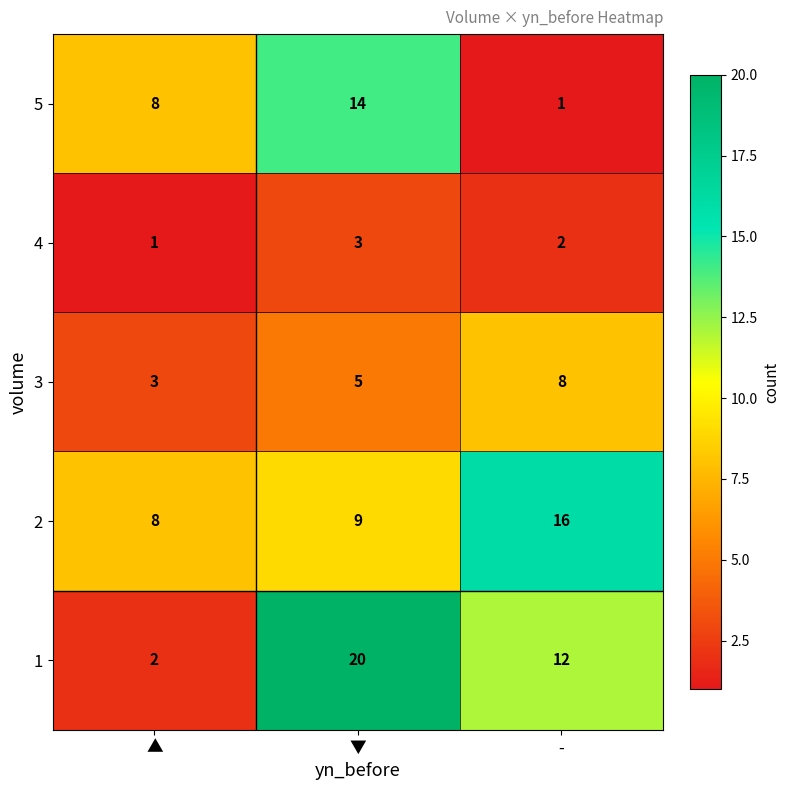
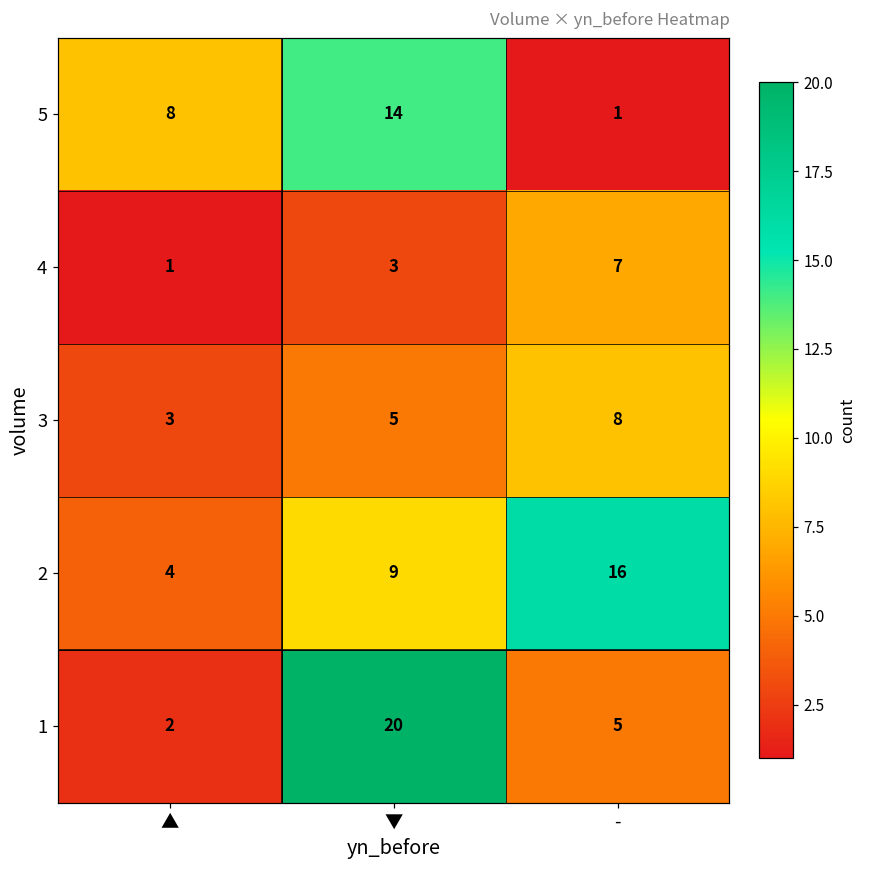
  {
    "5": {
      "▲": 8,
      "▼": 14,
      "-": 1
    },
    "4": {
      "▲": 1,
      "▼": 3,
-     "-": 2
+     "-": 7
    },
    "3": {
      "▲": 3,
      "▼": 5,
      "-": 8
    },
    "2": {
-     "▲": 8,
+     "▲": 4,
      "▼": 9,
      "-": 16
    },
    "1": {
      "▲": 2,
      "▼": 20,
-     "-": 12
+     "-": 5
    }
  }
